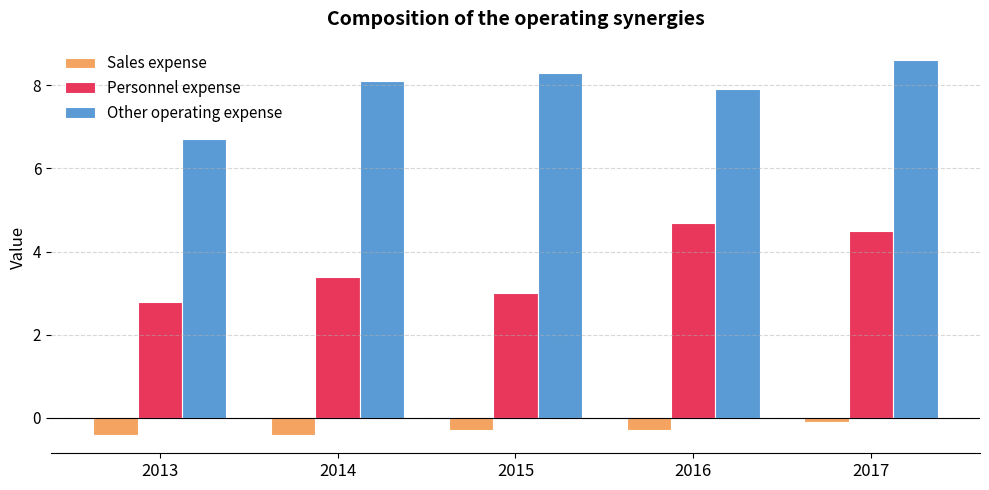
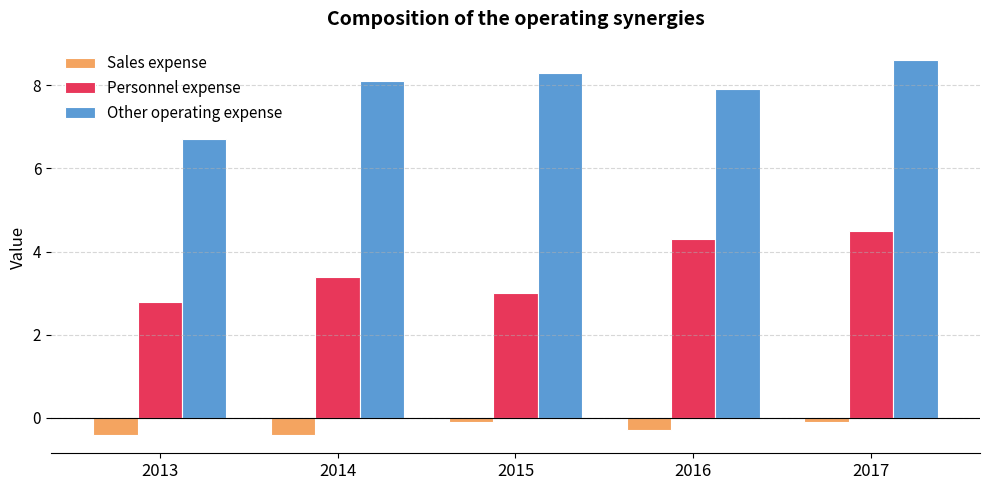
  {
    "Sales expense": {
      "2013": -0.4,
      "2014": -0.4,
-     "2015": -0.3,
+     "2015": -0.1,
      "2016": -0.3,
      "2017": -0.1
    },
    "Personnel expense": {
      "2013": 2.8,
      "2014": 3.4,
      "2015": 3.0,
-     "2016": 4.7,
+     "2016": 4.3,
      "2017": 4.5
    },
    "Other operating expense": {
      "2013": 6.7,
      "2014": 8.1,
      "2015": 8.3,
      "2016": 7.9,
      "2017": 8.6
    }
  }
